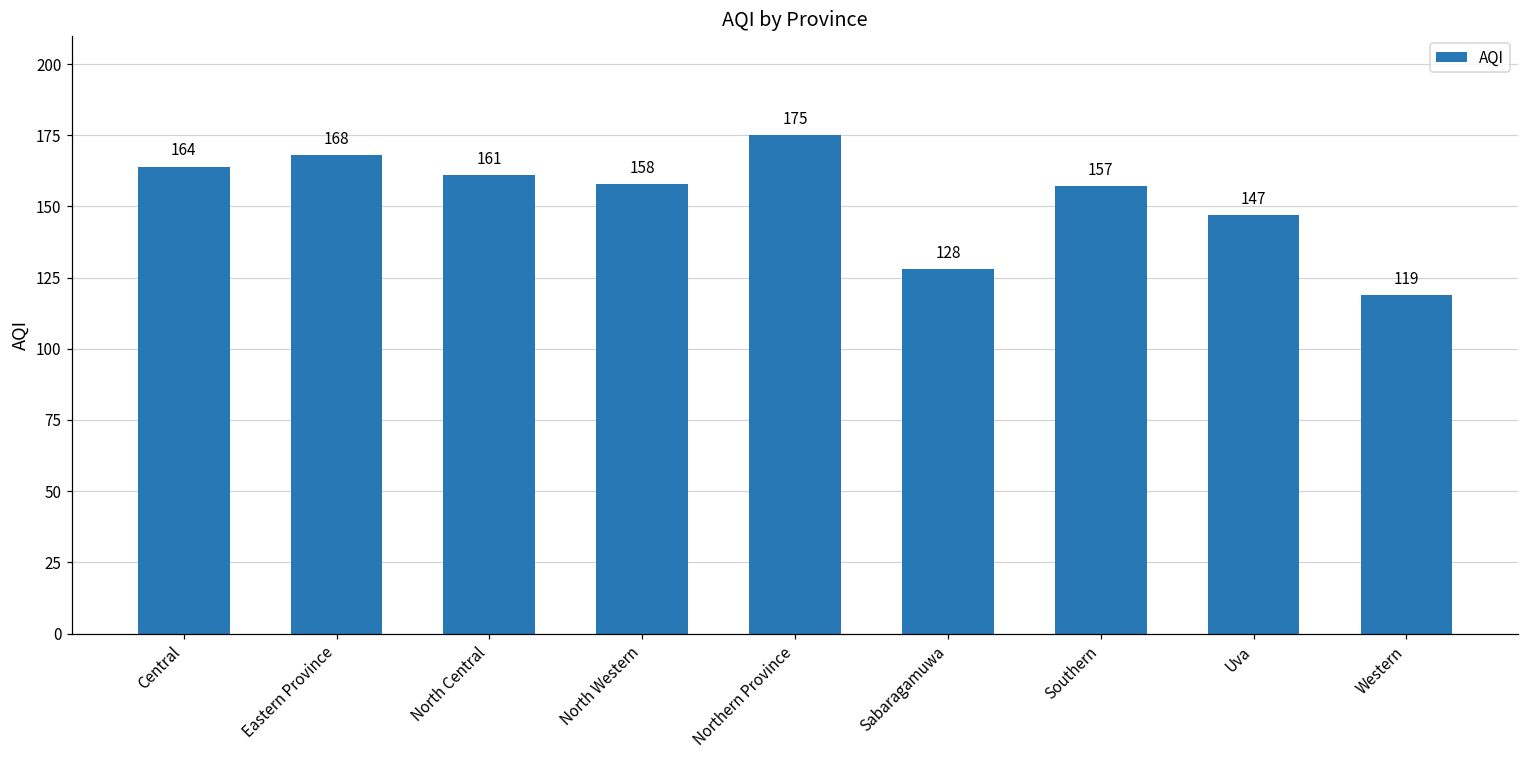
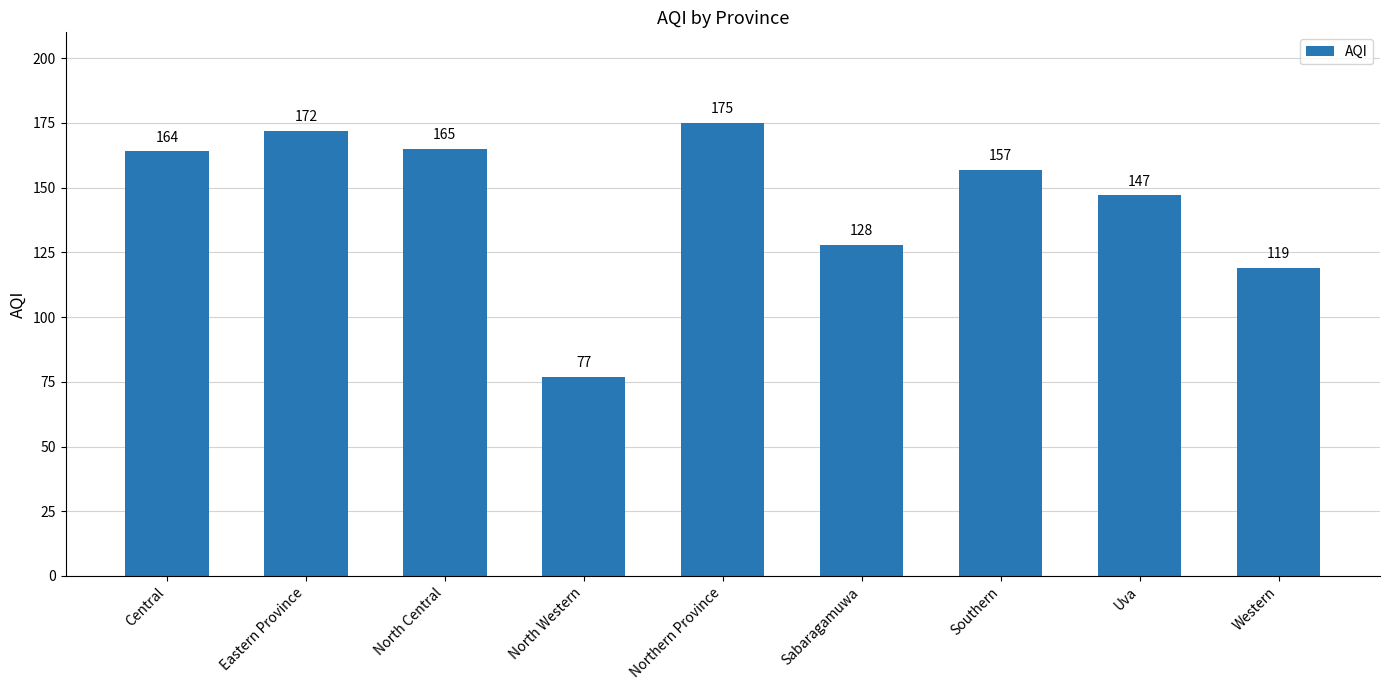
  {
    "Central": 164,
-   "Eastern Province": 168,
-   "North Central": 161,
-   "North Western": 158,
+   "Eastern Province": 172,
+   "North Central": 165,
+   "North Western": 77,
    "Northern Province": 175,
    "Sabaragamuwa": 128,
    "Southern": 157,
    "Uva": 147,
    "Western": 119
  }
